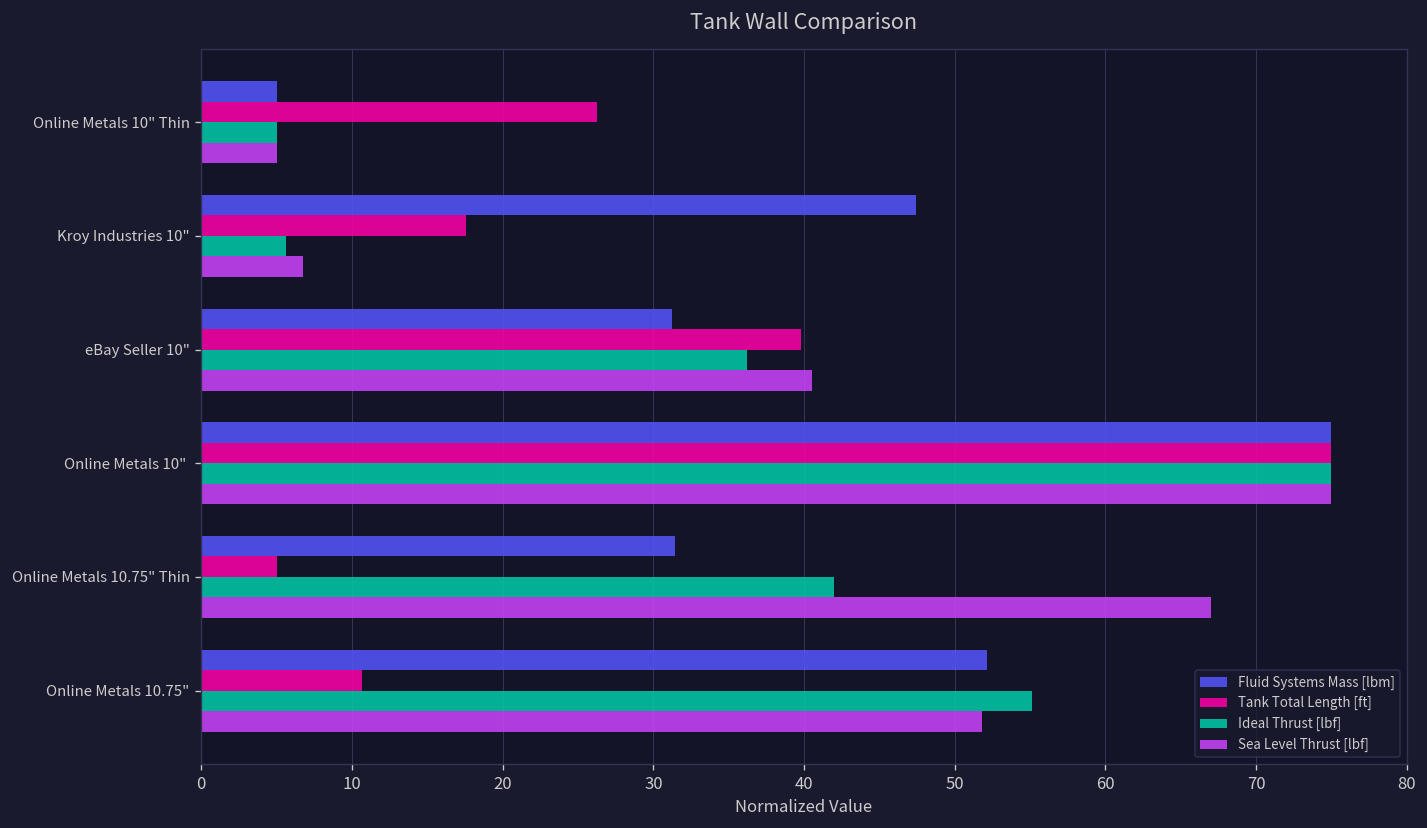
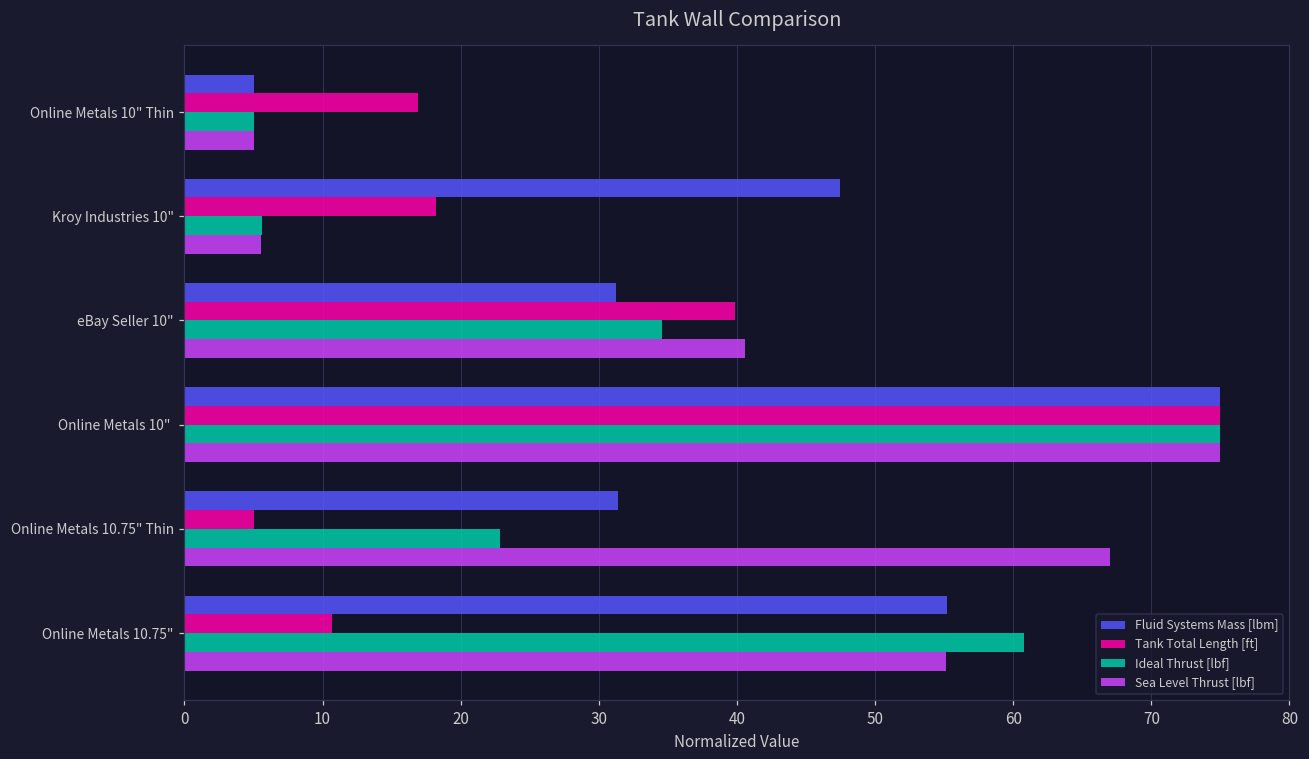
  {
    "Fluid Systems Mass [lbm]": {
      "Online Metals 10\" Thin": 5.0,
      "Kroy Industries 10\"": 47.4,
      "eBay Seller 10\"": 31.2,
      "Online Metals 10\"": 75.0,
      "Online Metals 10.75\" Thin": 31.4,
-     "Online Metals 10.75\"": 52.2
+     "Online Metals 10.75\"": 55.2
    },
    "Tank Total Length [ft]": {
-     "Online Metals 10\" Thin": 26.3,
-     "Kroy Industries 10\"": 17.6,
+     "Online Metals 10\" Thin": 16.9,
+     "Kroy Industries 10\"": 18.2,
      "eBay Seller 10\"": 39.8,
      "Online Metals 10\"": 75.0,
      "Online Metals 10.75\" Thin": 5.0,
      "Online Metals 10.75\"": 10.7
    },
    "Ideal Thrust [lbf]": {
      "Online Metals 10\" Thin": 5.0,
      "Kroy Industries 10\"": 5.6,
-     "eBay Seller 10\"": 36.2,
+     "eBay Seller 10\"": 34.6,
      "Online Metals 10\"": 75.0,
-     "Online Metals 10.75\" Thin": 42.0,
-     "Online Metals 10.75\"": 55.1
+     "Online Metals 10.75\" Thin": 22.8,
+     "Online Metals 10.75\"": 60.8
    },
    "Sea Level Thrust [lbf]": {
      "Online Metals 10\" Thin": 5.0,
-     "Kroy Industries 10\"": 6.7,
+     "Kroy Industries 10\"": 5.5,
      "eBay Seller 10\"": 40.6,
      "Online Metals 10\"": 75.0,
      "Online Metals 10.75\" Thin": 67.0,
-     "Online Metals 10.75\"": 51.8
+     "Online Metals 10.75\"": 55.1
    }
  }
